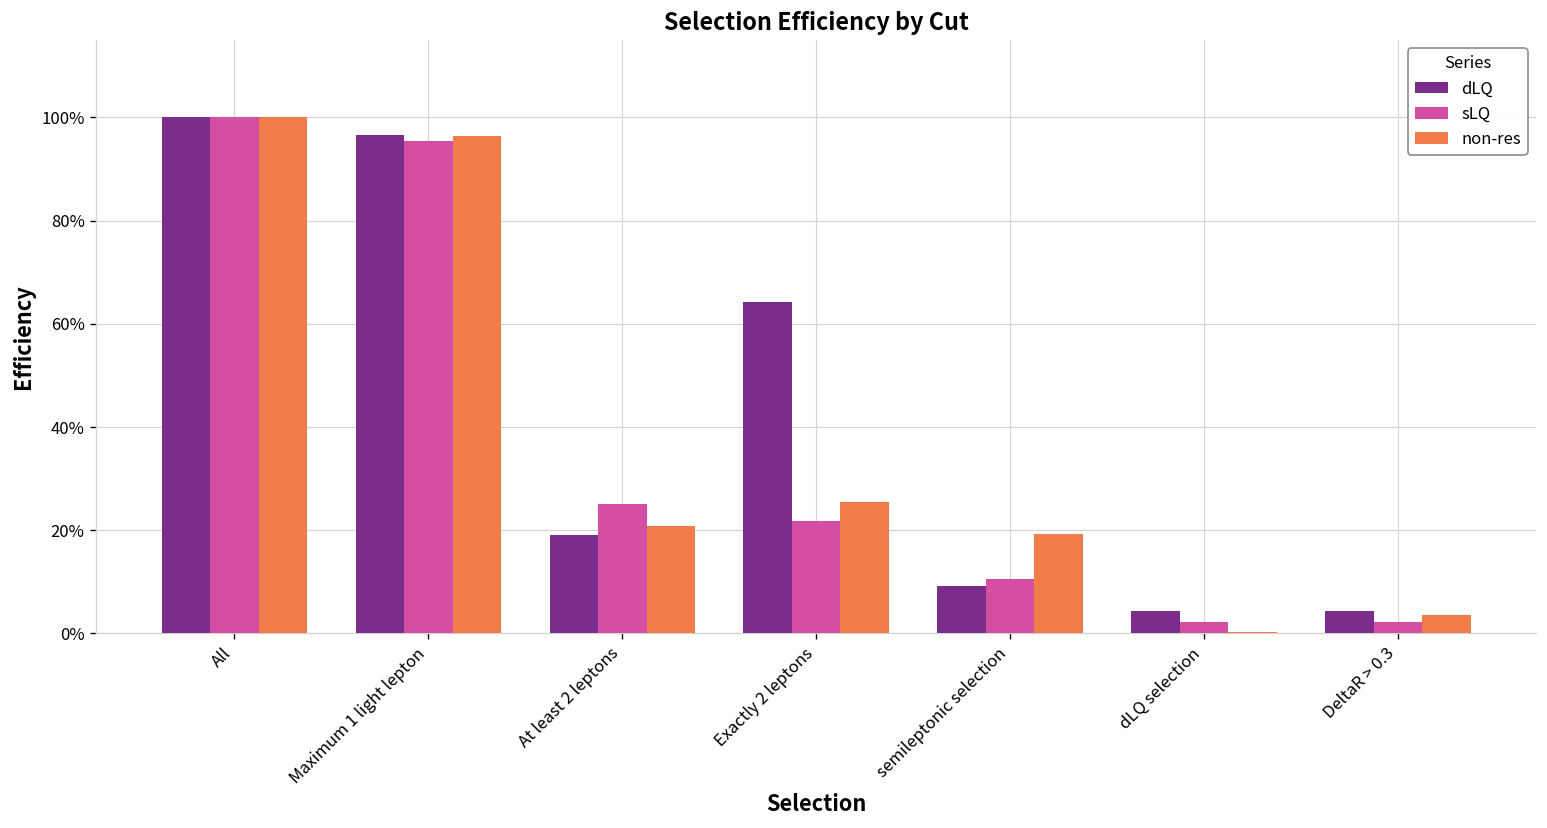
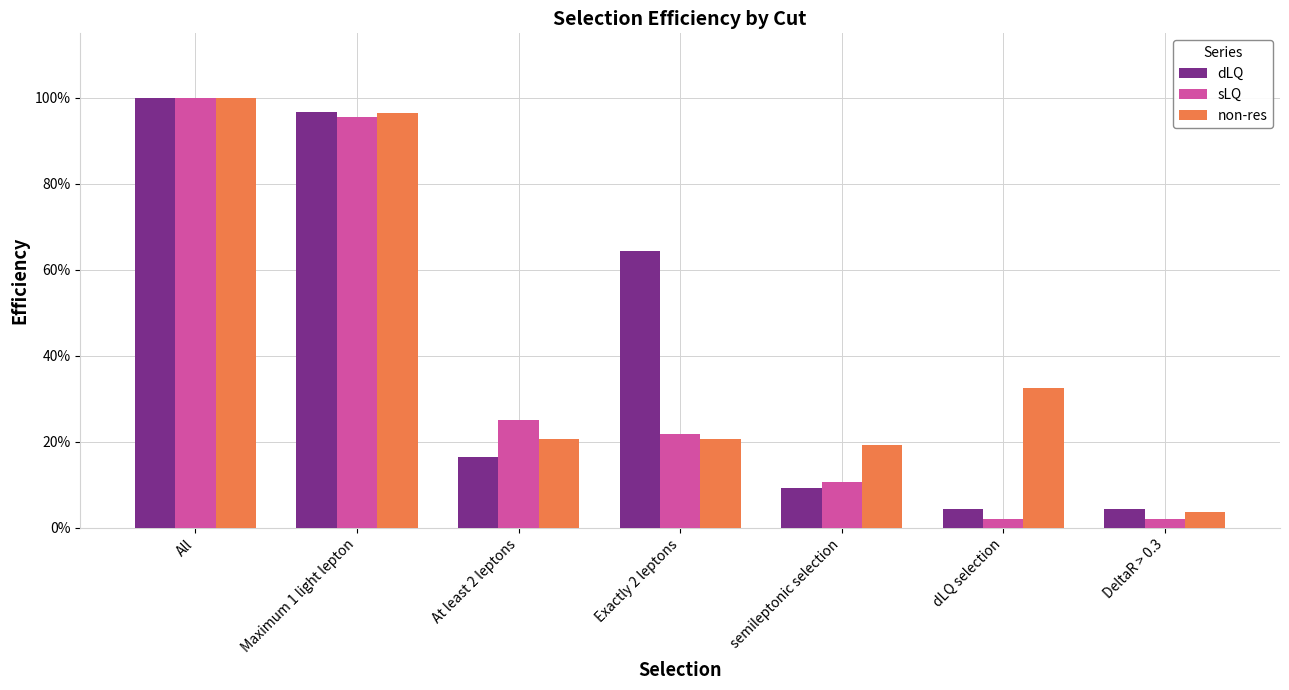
  {
    "dLQ": {
      "All": "100%",
      "Maximum 1 light lepton": "97%",
-     "At least 2 leptons": "19%",
+     "At least 2 leptons": "17%",
      "Exactly 2 leptons": "64%",
      "semileptonic selection": "9%",
      "dLQ selection": "4%",
      "DeltaR > 0.3": "4%"
    },
    "sLQ": {
      "All": "100%",
      "Maximum 1 light lepton": "96%",
      "At least 2 leptons": "25%",
      "Exactly 2 leptons": "22%",
      "semileptonic selection": "11%",
      "dLQ selection": "2%",
      "DeltaR > 0.3": "2%"
    },
    "non-res": {
      "All": "100%",
      "Maximum 1 light lepton": "96%",
      "At least 2 leptons": "21%",
-     "Exactly 2 leptons": "25%",
+     "Exactly 2 leptons": "21%",
      "semileptonic selection": "19%",
-     "dLQ selection": "0%",
+     "dLQ selection": "33%",
      "DeltaR > 0.3": "4%"
    }
  }
